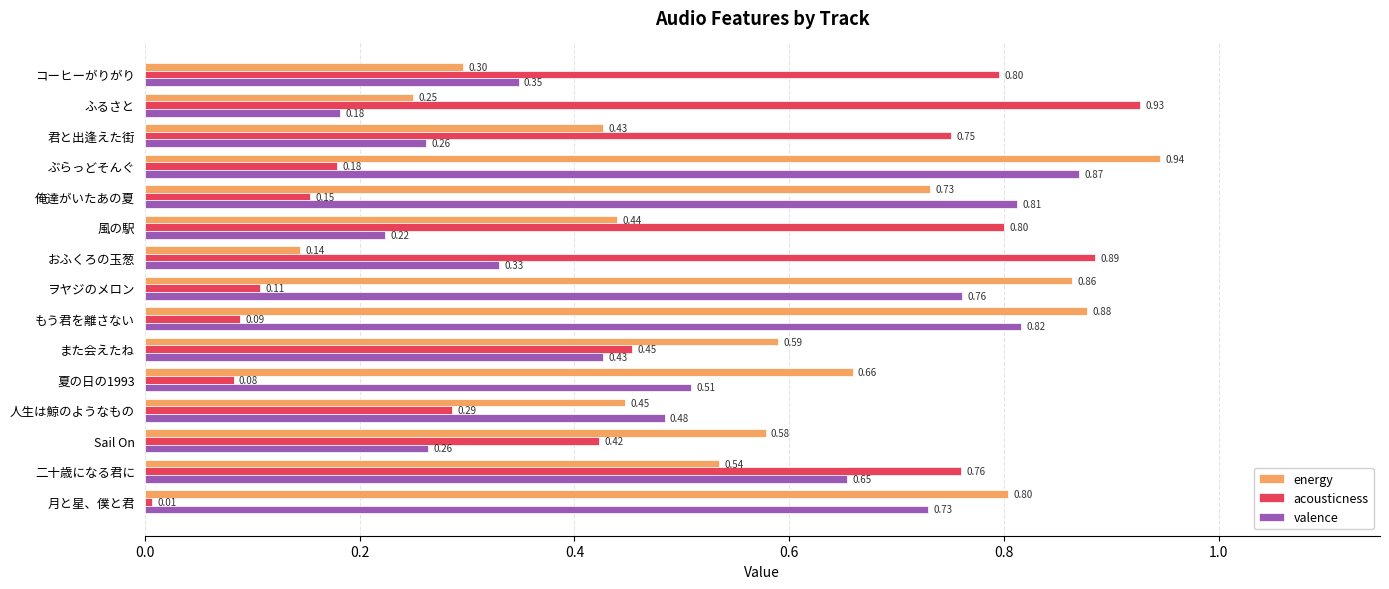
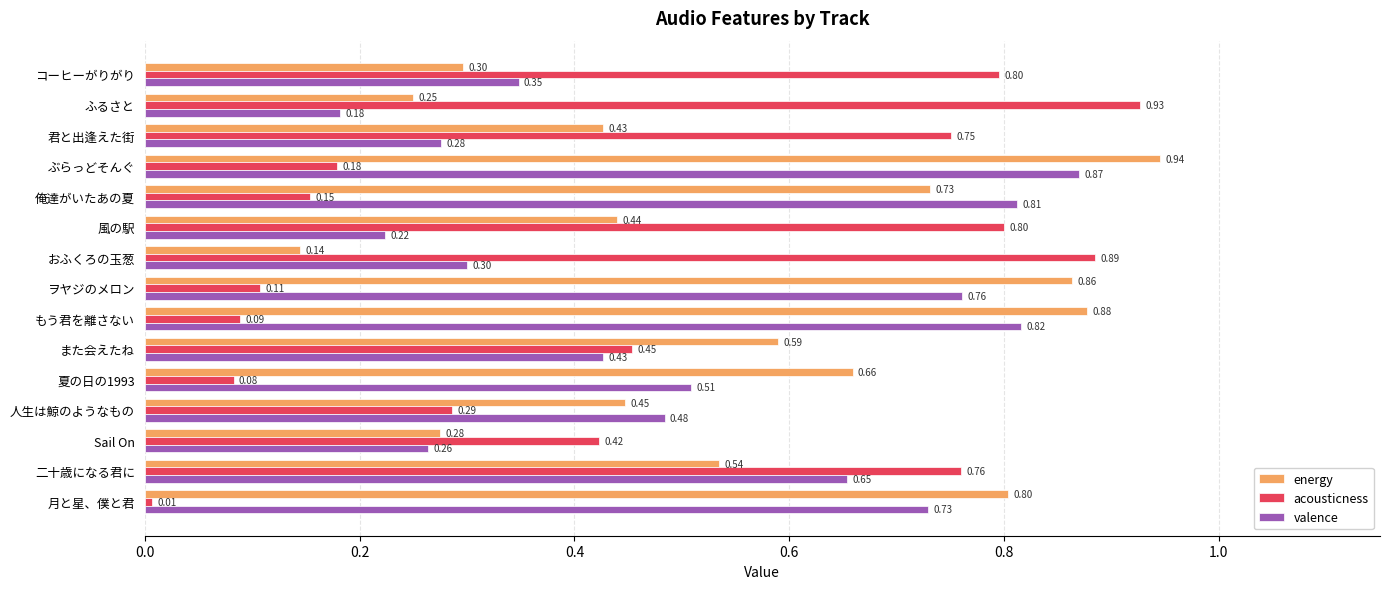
  {
    "energy": {
      "コーヒーがりがり": 0.30,
      "ふるさと": 0.25,
      "君と出逢えた街": 0.43,
      "ぶらっどそんぐ": 0.94,
      "俺達がいたあの夏": 0.73,
      "風の駅": 0.44,
      "おふくろの玉葱": 0.14,
      "ヲヤジのメロン": 0.86,
      "もう君を離さない": 0.88,
      "また会えたね": 0.59,
      "夏の日の1993": 0.66,
      "人生は鯨のようなもの": 0.45,
-     "Sail On": 0.58,
+     "Sail On": 0.28,
      "二十歳になる君に": 0.54,
      "月と星、僕と君": 0.80
    },
    "acousticness": {
      "コーヒーがりがり": 0.80,
      "ふるさと": 0.93,
      "君と出逢えた街": 0.75,
      "ぶらっどそんぐ": 0.18,
      "俺達がいたあの夏": 0.15,
      "風の駅": 0.80,
      "おふくろの玉葱": 0.89,
      "ヲヤジのメロン": 0.11,
      "もう君を離さない": 0.09,
      "また会えたね": 0.45,
      "夏の日の1993": 0.08,
      "人生は鯨のようなもの": 0.29,
      "Sail On": 0.42,
      "二十歳になる君に": 0.76,
      "月と星、僕と君": 0.01
    },
    "valence": {
      "コーヒーがりがり": 0.35,
      "ふるさと": 0.18,
-     "君と出逢えた街": 0.26,
+     "君と出逢えた街": 0.28,
      "ぶらっどそんぐ": 0.87,
      "俺達がいたあの夏": 0.81,
      "風の駅": 0.22,
-     "おふくろの玉葱": 0.33,
+     "おふくろの玉葱": 0.30,
      "ヲヤジのメロン": 0.76,
      "もう君を離さない": 0.82,
      "また会えたね": 0.43,
      "夏の日の1993": 0.51,
      "人生は鯨のようなもの": 0.48,
      "Sail On": 0.26,
      "二十歳になる君に": 0.65,
      "月と星、僕と君": 0.73
    }
  }
